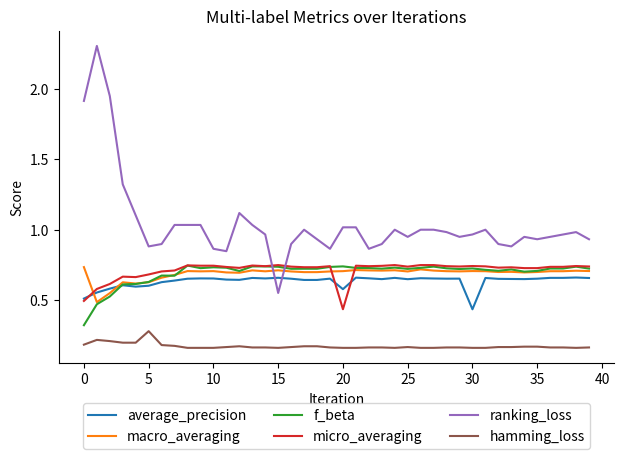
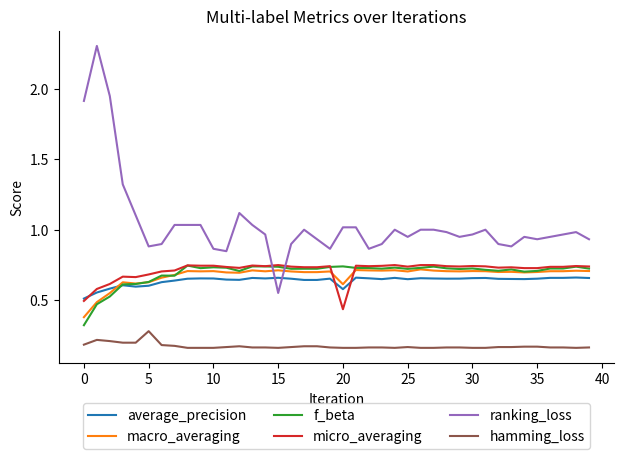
  {
    "average_precision": {
      "5": 0.60,
      "10": 0.65,
      "15": 0.66,
      "20": 0.58,
      "25": 0.65,
-     "30": 0.43,
+     "30": 0.66,
      "35": 0.65
    },
    "macro_averaging": {
-     "0": 0.73,
+     "0": 0.38,
      "10": 0.71,
      "15": 0.71,
-     "20": 0.71,
+     "20": 0.61,
      "25": 0.70,
      "30": 0.71
    },
    "f_beta": {
      "0": 0.32,
      "20": 0.74
    },
    "micro_averaging": {
      "5": 0.68,
      "20": 0.44,
      "35": 0.73
    },
    "ranking_loss": {
      "0": 1.91,
      "5": 0.88,
      "10": 0.86,
      "15": 0.55,
      "20": 1.02,
      "25": 0.95,
      "30": 0.97,
      "35": 0.93
    },
    "hamming_loss": {
      "0": 0.18,
      "5": 0.28,
      "10": 0.16,
      "15": 0.16,
      "20": 0.16,
      "25": 0.17,
      "30": 0.16,
      "35": 0.17
    }
  }
